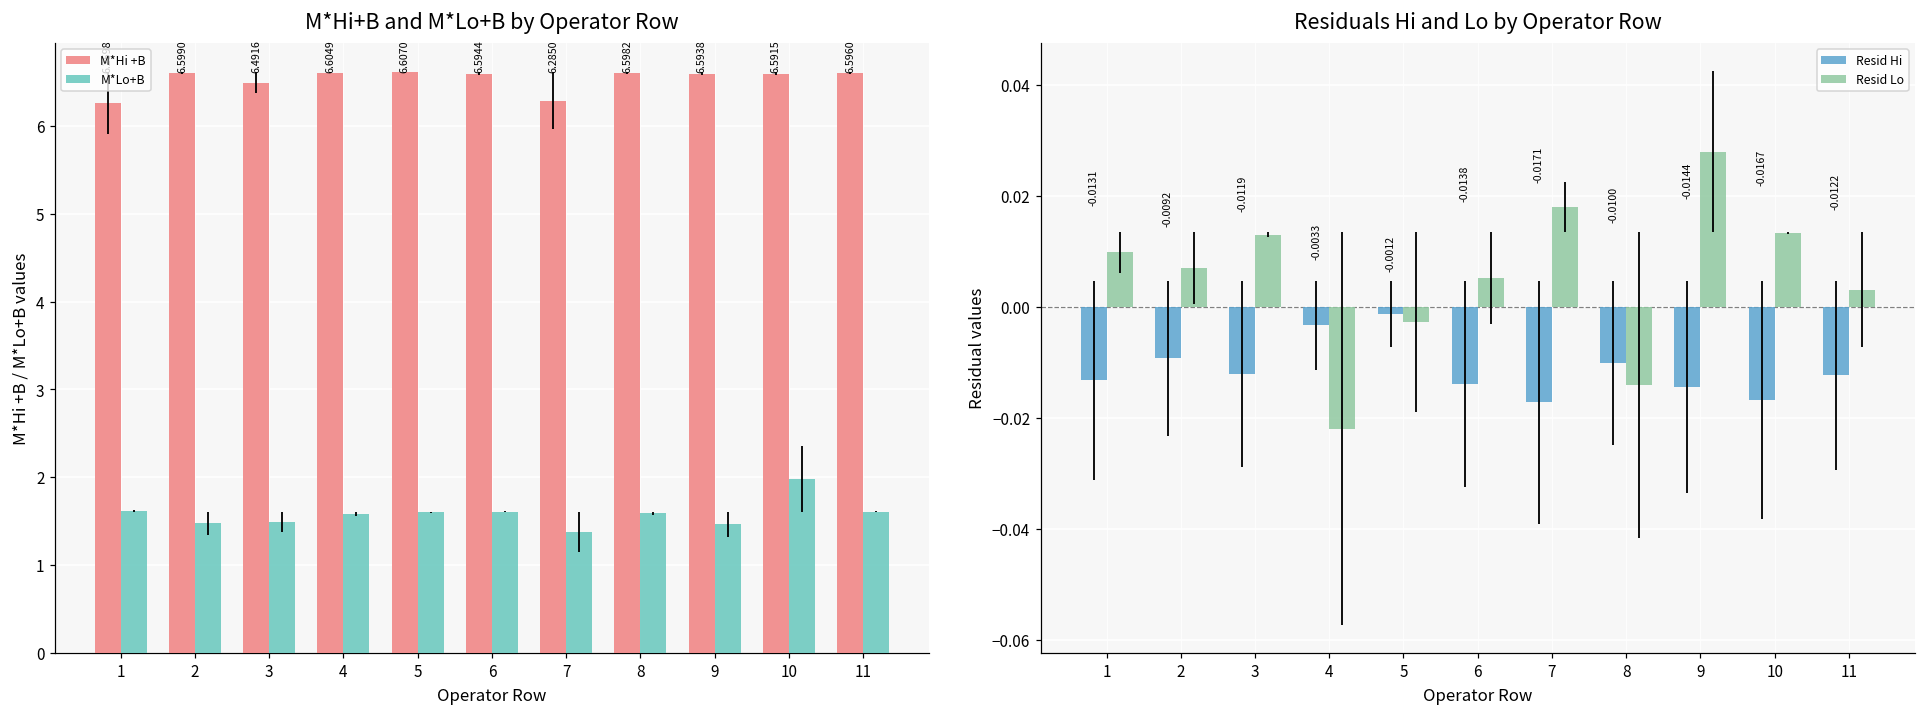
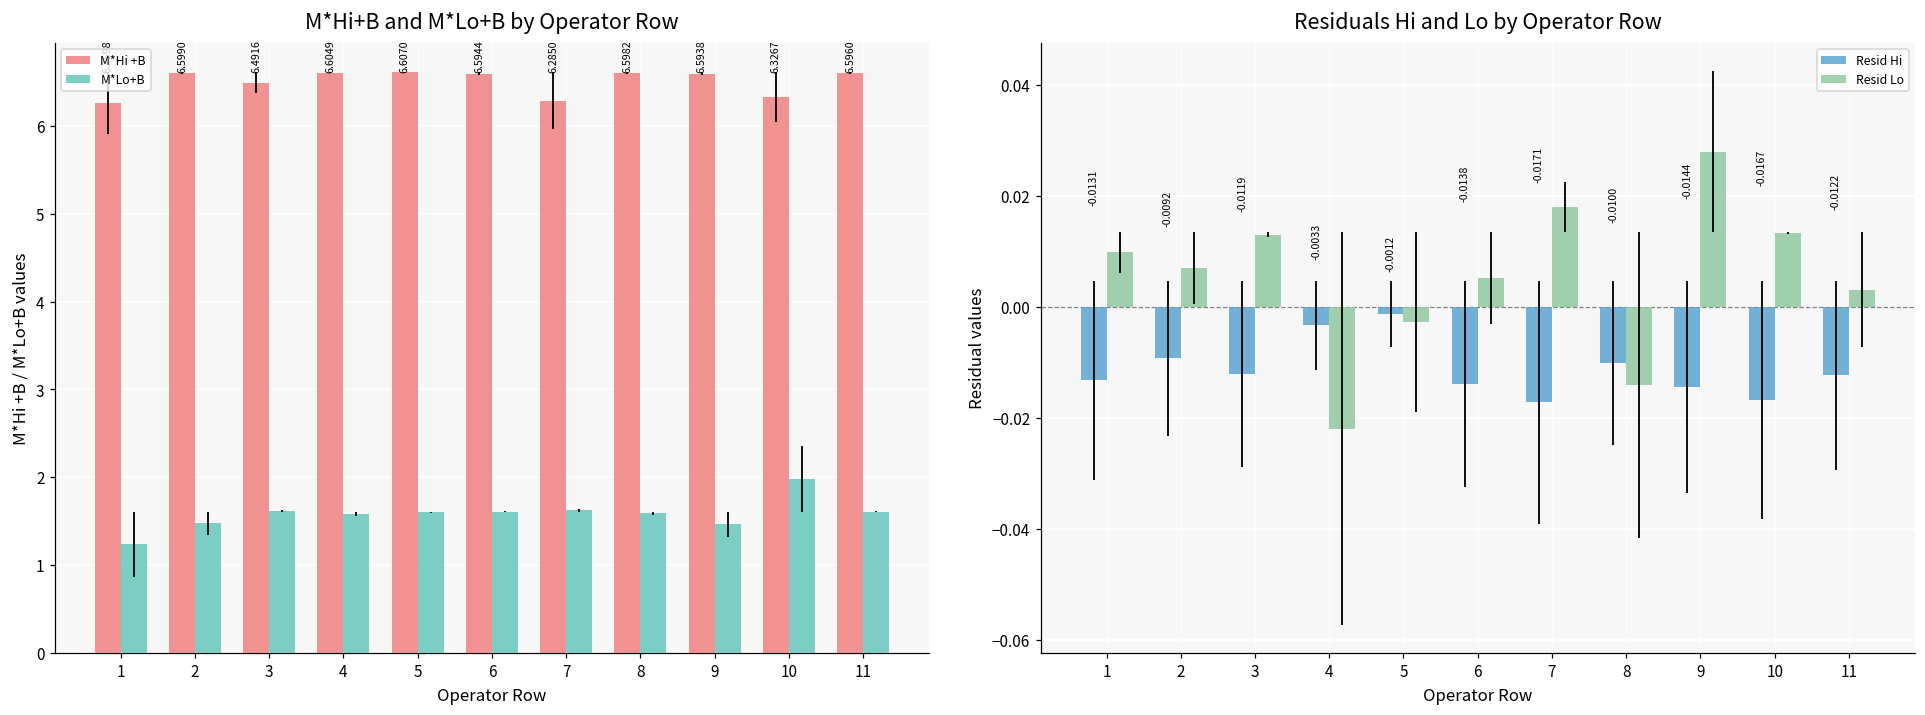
  {
    "M*Hi+B and M*Lo+B by Operator Row": {
      "M*Hi +B": {
        "2": 6.5990,
        "3": 6.4916,
        "4": 6.6049,
        "5": 6.6070,
        "6": 6.5944,
        "8": 6.5982,
        "9": 6.5938,
-       "10": 6.5915,
+       "10": 6.3267,
        "11": 6.5960
      },
      "M*Lo+B": {
-       "1": 1.6,
+       "1": 1.2,
        "2": 1.5,
-       "3": 1.5,
+       "3": 1.6,
        "4": 1.6,
        "5": 1.6,
        "6": 1.6,
-       "7": 1.4,
+       "7": 1.6,
        "8": 1.6,
        "9": 1.5,
        "10": 2.0,
        "11": 1.6
      }
    },
    "Residuals Hi and Lo by Operator Row": {
      "Resid Hi": {
        "1": -0.013,
        "2": -0.009,
        "3": -0.012,
        "4": -0.003,
        "5": -0.001,
        "6": -0.014,
        "7": -0.017,
        "8": -0.010,
        "9": -0.014,
        "10": -0.017,
        "11": -0.012
      },
      "Resid Lo": {
        "1": 0.010,
        "2": 0.007,
        "3": 0.013,
        "4": -0.022,
        "5": -0.003,
        "6": 0.005,
        "7": 0.018,
        "8": -0.014,
        "10": 0.013,
        "11": 0.003
      }
    }
  }
